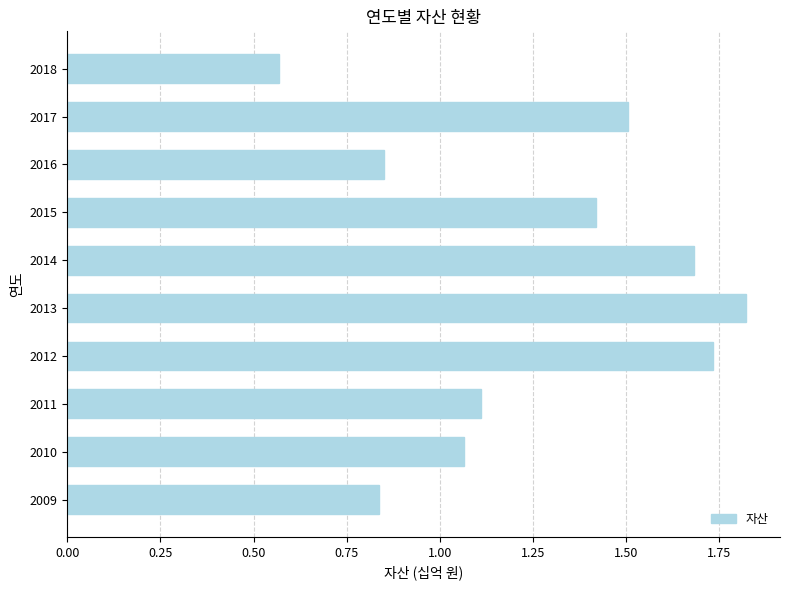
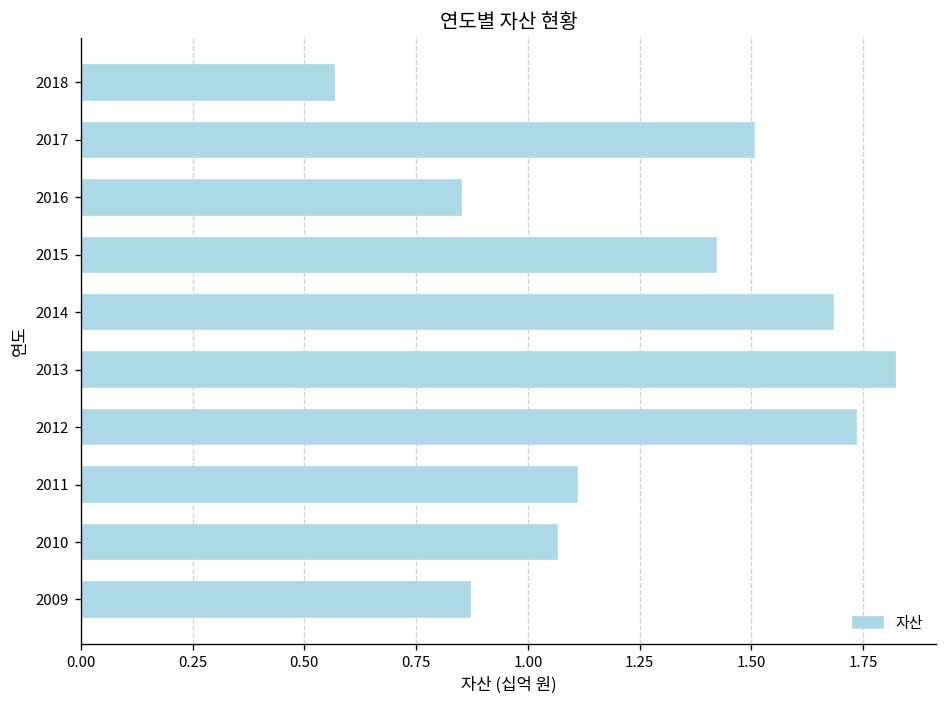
  {
    "2018": 0.57,
    "2017": 1.51,
    "2016": 0.85,
    "2015": 1.42,
    "2014": 1.68,
    "2013": 1.82,
    "2012": 1.73,
    "2011": 1.11,
    "2010": 1.07,
-   "2009": 0.84
+   "2009": 0.87
  }
